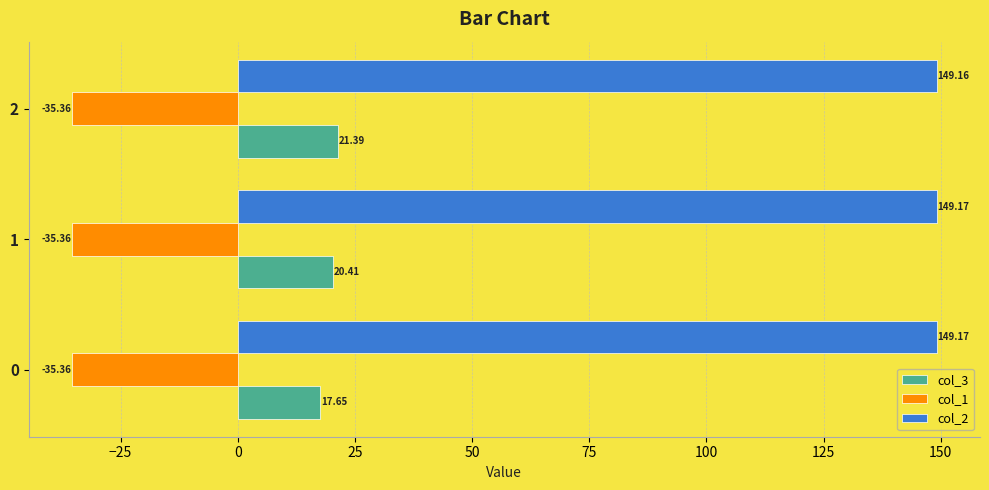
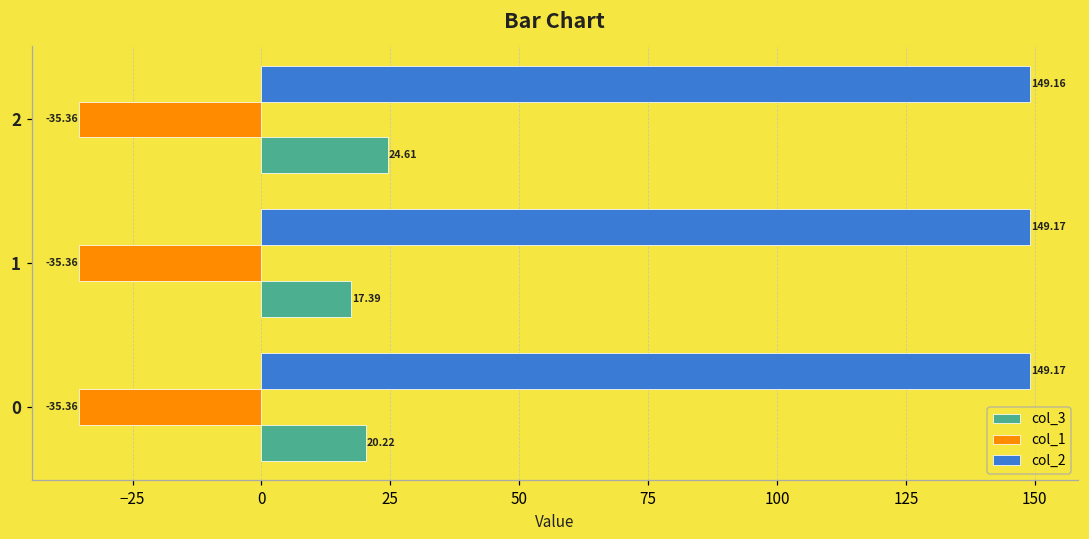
  {
    "col_3": {
-     "2": 21.39,
-     "1": 20.41,
-     "0": 17.65
+     "2": 24.61,
+     "1": 17.39,
+     "0": 20.22
    },
    "col_1": {
      "2": -35.36,
      "1": -35.36,
      "0": -35.36
    },
    "col_2": {
      "2": 149.16,
      "1": 149.17,
      "0": 149.17
    }
  }
